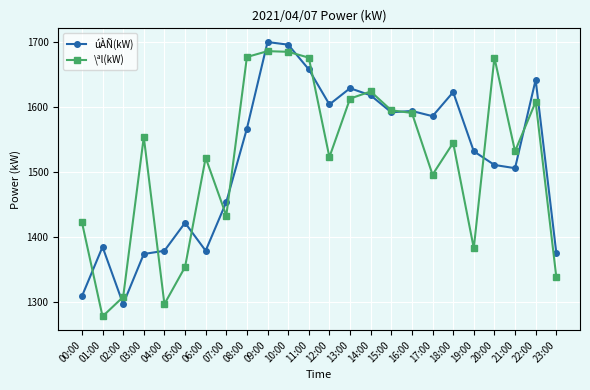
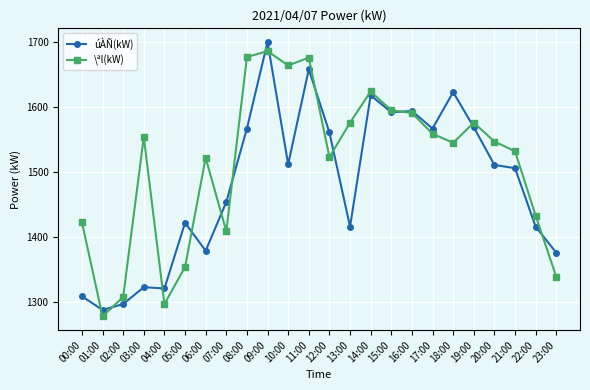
  {
    "úÀÑ(kW)": {
      "00:00": 1310,
-     "01:00": 1390,
+     "01:00": 1290,
      "02:00": 1300,
-     "03:00": 1370,
-     "04:00": 1380,
+     "03:00": 1320,
+     "04:00": 1320,
      "05:00": 1420,
      "06:00": 1380,
      "07:00": 1450,
      "08:00": 1570,
      "09:00": 1700,
-     "10:00": 1700,
+     "10:00": 1510,
      "11:00": 1660,
-     "12:00": 1600,
-     "13:00": 1630,
+     "12:00": 1560,
+     "13:00": 1420,
      "14:00": 1620,
-     "17:00": 1590,
+     "17:00": 1570,
      "18:00": 1620,
-     "19:00": 1530,
+     "19:00": 1570,
      "20:00": 1510,
      "21:00": 1510,
-     "22:00": 1640,
+     "22:00": 1420,
      "23:00": 1380
    },
    "\\ªl(kW)": {
      "00:00": 1420,
      "01:00": 1280,
      "02:00": 1310,
      "03:00": 1550,
      "04:00": 1300,
      "05:00": 1350,
      "06:00": 1520,
-     "07:00": 1430,
+     "07:00": 1410,
      "08:00": 1680,
      "09:00": 1690,
-     "10:00": 1690,
+     "10:00": 1660,
      "11:00": 1680,
      "12:00": 1520,
-     "13:00": 1610,
+     "13:00": 1580,
      "14:00": 1620,
-     "17:00": 1500,
+     "17:00": 1560,
      "18:00": 1550,
-     "19:00": 1380,
-     "20:00": 1680,
+     "19:00": 1580,
+     "20:00": 1550,
      "21:00": 1530,
-     "22:00": 1610,
+     "22:00": 1430,
      "23:00": 1340
    }
  }
